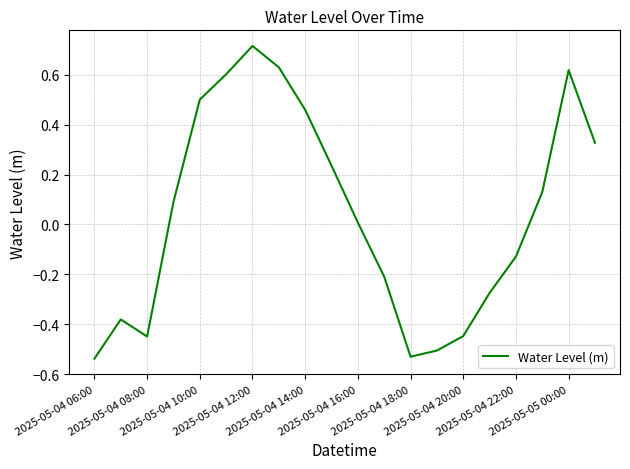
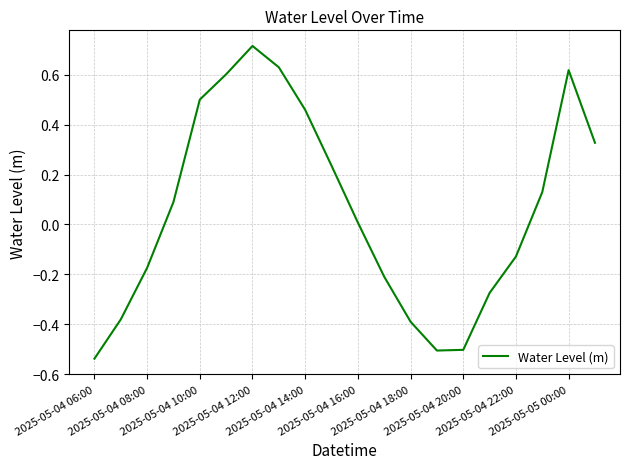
  {
    "2025-05-04 06:00": -0.54,
-   "2025-05-04 08:00": -0.45,
+   "2025-05-04 08:00": -0.17,
    "2025-05-04 10:00": 0.50,
    "2025-05-04 12:00": 0.72,
    "2025-05-04 14:00": 0.46,
    "2025-05-04 16:00": 0.01,
-   "2025-05-04 18:00": -0.53,
-   "2025-05-04 20:00": -0.45,
+   "2025-05-04 18:00": -0.39,
+   "2025-05-04 20:00": -0.50,
    "2025-05-04 22:00": -0.13,
    "2025-05-05 00:00": 0.62
  }
